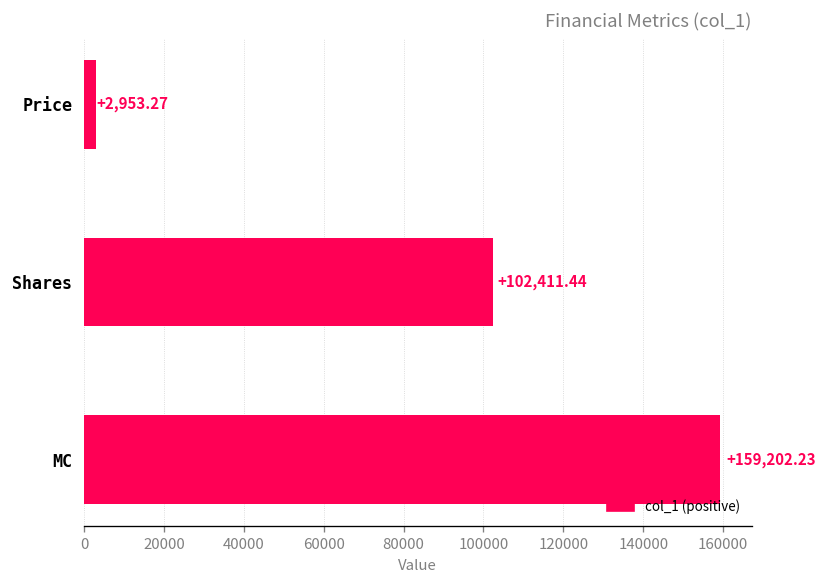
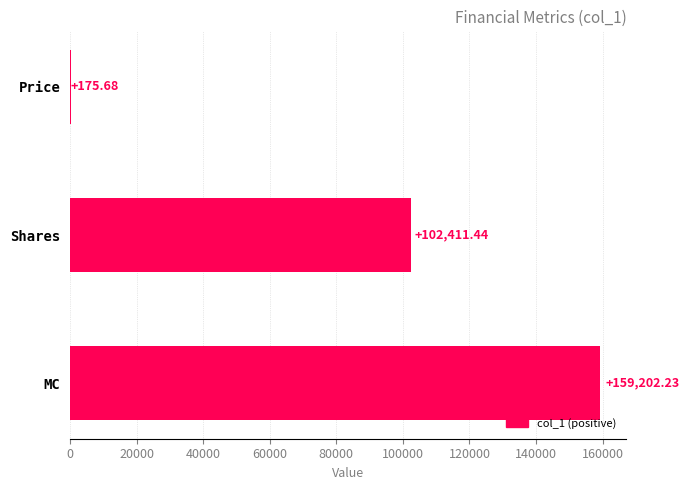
  {
-   "Price": "+2,953.27",
+   "Price": "+175.68",
    "Shares": "+102,411.44",
    "MC": "+159,202.23"
  }
